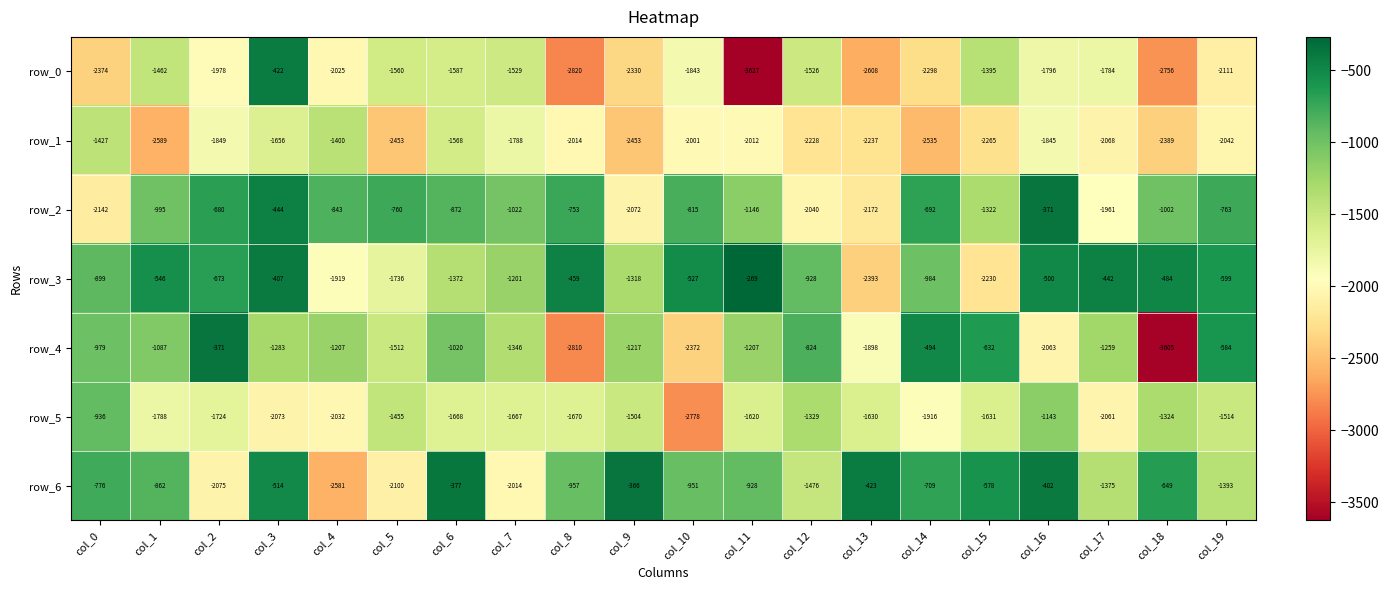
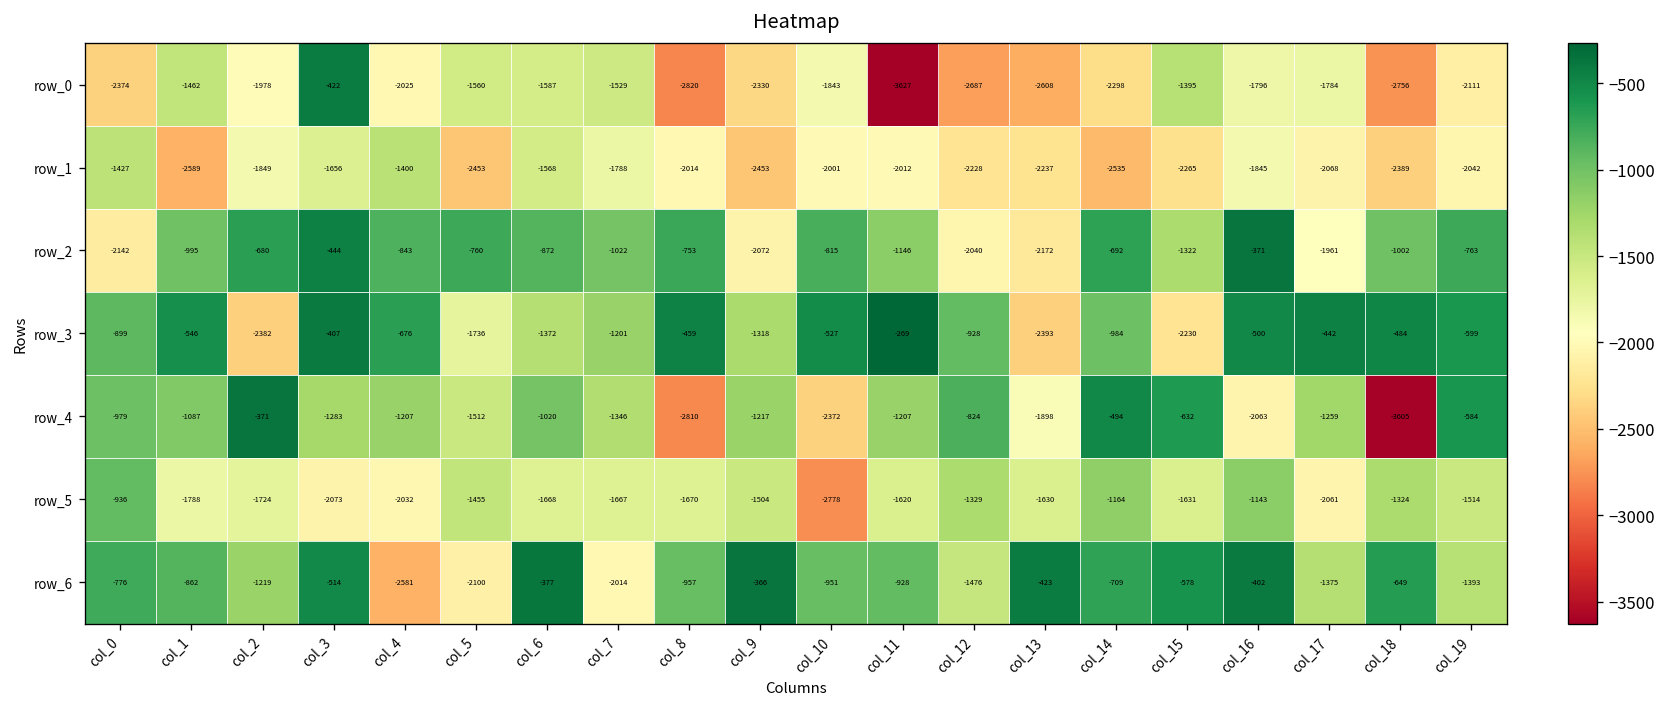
  {
    "row_0": {
      "col_0": -2374,
      "col_1": -1462,
      "col_2": -1978,
      "col_3": -422,
      "col_4": -2025,
      "col_5": -1560,
      "col_6": -1587,
      "col_7": -1529,
      "col_8": -2820,
      "col_9": -2330,
      "col_10": -1843,
      "col_11": -3627,
-     "col_12": -1526,
+     "col_12": -2687,
      "col_13": -2608,
      "col_14": -2298,
      "col_15": -1395,
      "col_16": -1796,
      "col_17": -1784,
      "col_18": -2756,
      "col_19": -2111
    },
    "row_1": {
      "col_0": -1427,
      "col_1": -2589,
      "col_2": -1849,
      "col_3": -1656,
      "col_4": -1400,
      "col_5": -2453,
      "col_6": -1568,
      "col_7": -1788,
      "col_8": -2014,
      "col_9": -2453,
      "col_10": -2001,
      "col_11": -2012,
      "col_12": -2228,
      "col_13": -2237,
      "col_14": -2535,
      "col_15": -2265,
      "col_16": -1845,
      "col_17": -2068,
      "col_18": -2389,
      "col_19": -2042
    },
    "row_2": {
      "col_0": -2142,
      "col_1": -995,
      "col_2": -680,
      "col_3": -444,
      "col_4": -843,
      "col_5": -760,
      "col_6": -872,
      "col_7": -1022,
      "col_8": -753,
      "col_9": -2072,
      "col_10": -815,
      "col_11": -1146,
      "col_12": -2040,
      "col_13": -2172,
      "col_14": -692,
      "col_15": -1322,
      "col_16": -371,
      "col_17": -1961,
      "col_18": -1002,
      "col_19": -763
    },
    "row_3": {
      "col_0": -899,
      "col_1": -546,
-     "col_2": -673,
+     "col_2": -2382,
      "col_3": -407,
-     "col_4": -1919,
+     "col_4": -676,
      "col_5": -1736,
      "col_6": -1372,
      "col_7": -1201,
      "col_8": -459,
      "col_9": -1318,
      "col_10": -527,
      "col_11": -269,
      "col_12": -928,
      "col_13": -2393,
      "col_14": -984,
      "col_15": -2230,
      "col_16": -500,
      "col_17": -442,
      "col_18": -484,
      "col_19": -599
    },
    "row_4": {
      "col_0": -979,
      "col_1": -1087,
      "col_2": -371,
      "col_3": -1283,
      "col_4": -1207,
      "col_5": -1512,
      "col_6": -1020,
      "col_7": -1346,
      "col_8": -2810,
      "col_9": -1217,
      "col_10": -2372,
      "col_11": -1207,
      "col_12": -824,
      "col_13": -1898,
      "col_14": -494,
      "col_15": -632,
      "col_16": -2063,
      "col_17": -1259,
      "col_18": -3605,
      "col_19": -584
    },
    "row_5": {
      "col_0": -936,
      "col_1": -1788,
      "col_2": -1724,
      "col_3": -2073,
      "col_4": -2032,
      "col_5": -1455,
      "col_6": -1668,
      "col_7": -1667,
      "col_8": -1670,
      "col_9": -1504,
      "col_10": -2778,
      "col_11": -1620,
      "col_12": -1329,
      "col_13": -1630,
-     "col_14": -1916,
+     "col_14": -1164,
      "col_15": -1631,
      "col_16": -1143,
      "col_17": -2061,
      "col_18": -1324,
      "col_19": -1514
    },
    "row_6": {
      "col_0": -776,
      "col_1": -862,
-     "col_2": -2075,
+     "col_2": -1219,
      "col_3": -514,
      "col_4": -2581,
      "col_5": -2100,
      "col_6": -377,
      "col_7": -2014,
      "col_8": -957,
      "col_9": -366,
      "col_10": -951,
      "col_11": -928,
      "col_12": -1476,
      "col_13": -423,
      "col_14": -709,
      "col_15": -578,
      "col_16": -402,
      "col_17": -1375,
      "col_18": -649,
      "col_19": -1393
    }
  }
